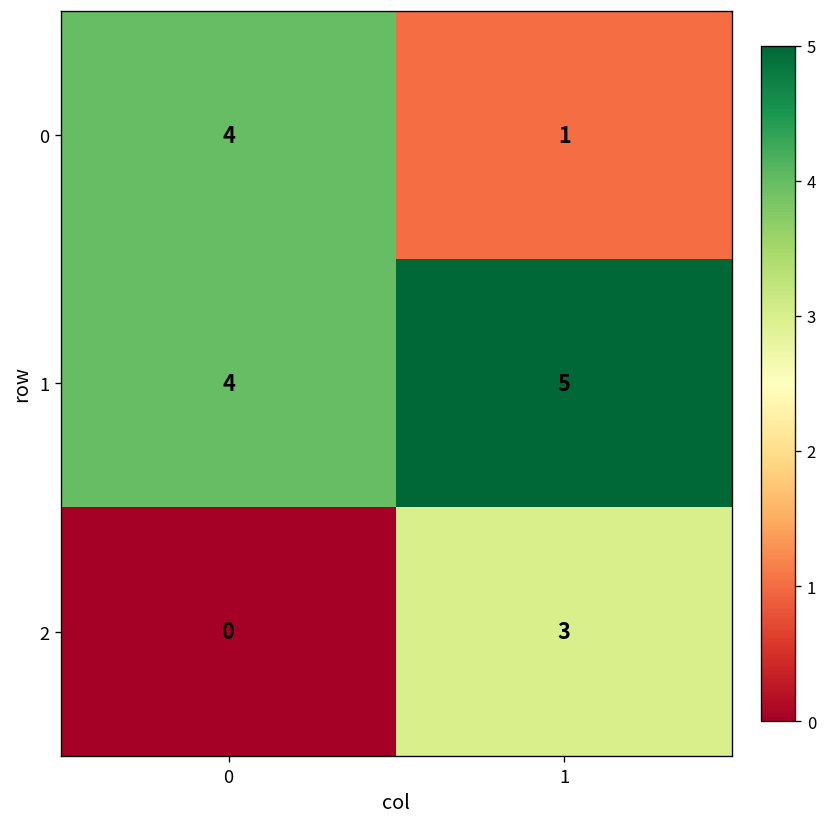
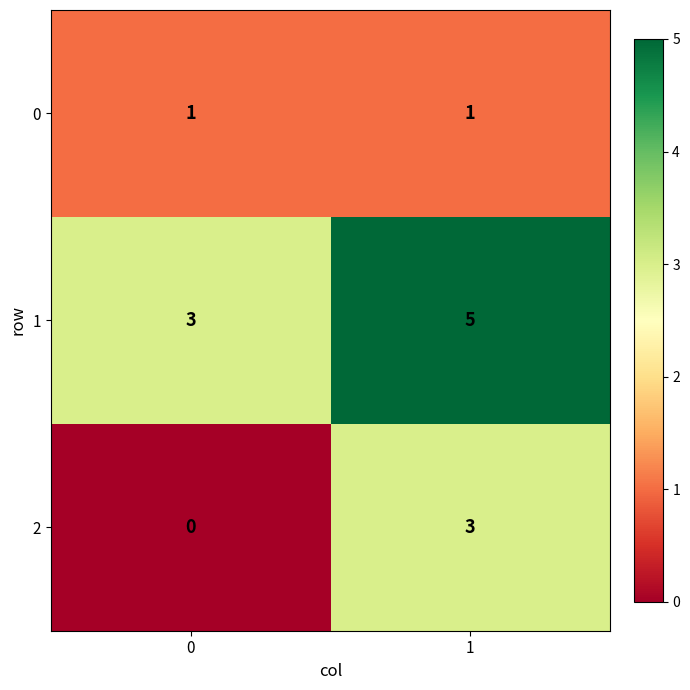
  {
    "0": {
-     "0": 4,
+     "0": 1,
      "1": 1
    },
    "1": {
-     "0": 4,
+     "0": 3,
      "1": 5
    },
    "2": {
      "0": 0,
      "1": 3
    }
  }
